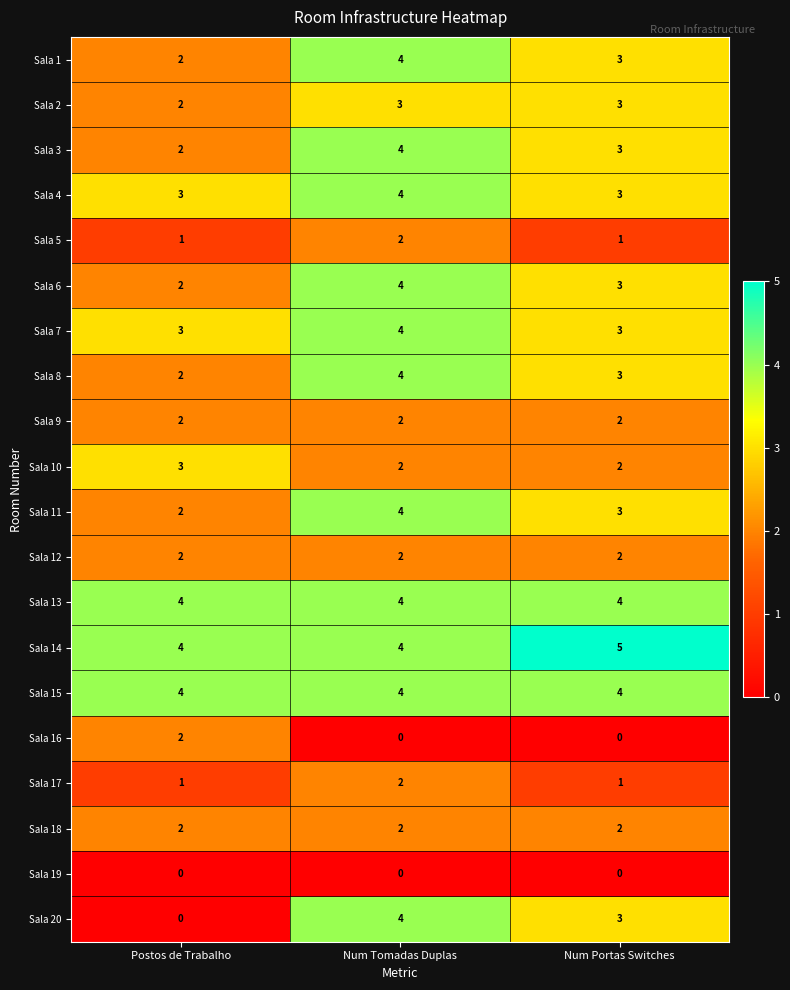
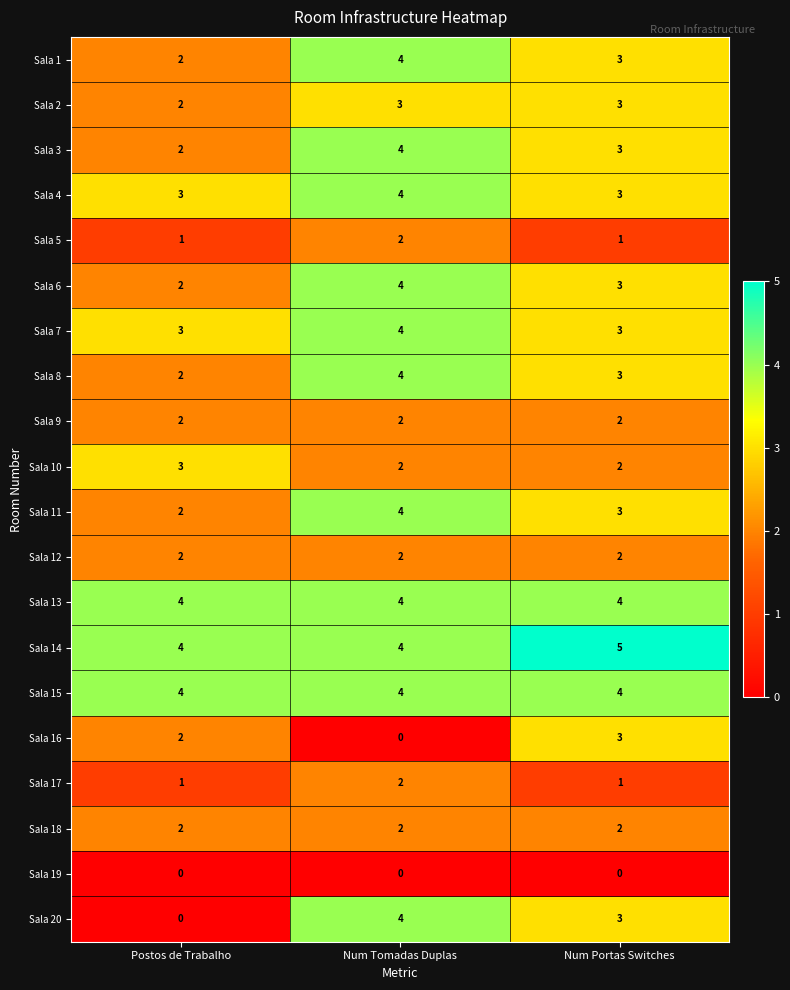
  {
    "Sala 1": {
      "Postos de Trabalho": 2,
      "Num Tomadas Duplas": 4,
      "Num Portas Switches": 3
    },
    "Sala 2": {
      "Postos de Trabalho": 2,
      "Num Tomadas Duplas": 3,
      "Num Portas Switches": 3
    },
    "Sala 3": {
      "Postos de Trabalho": 2,
      "Num Tomadas Duplas": 4,
      "Num Portas Switches": 3
    },
    "Sala 4": {
      "Postos de Trabalho": 3,
      "Num Tomadas Duplas": 4,
      "Num Portas Switches": 3
    },
    "Sala 5": {
      "Postos de Trabalho": 1,
      "Num Tomadas Duplas": 2,
      "Num Portas Switches": 1
    },
    "Sala 6": {
      "Postos de Trabalho": 2,
      "Num Tomadas Duplas": 4,
      "Num Portas Switches": 3
    },
    "Sala 7": {
      "Postos de Trabalho": 3,
      "Num Tomadas Duplas": 4,
      "Num Portas Switches": 3
    },
    "Sala 8": {
      "Postos de Trabalho": 2,
      "Num Tomadas Duplas": 4,
      "Num Portas Switches": 3
    },
    "Sala 9": {
      "Postos de Trabalho": 2,
      "Num Tomadas Duplas": 2,
      "Num Portas Switches": 2
    },
    "Sala 10": {
      "Postos de Trabalho": 3,
      "Num Tomadas Duplas": 2,
      "Num Portas Switches": 2
    },
    "Sala 11": {
      "Postos de Trabalho": 2,
      "Num Tomadas Duplas": 4,
      "Num Portas Switches": 3
    },
    "Sala 12": {
      "Postos de Trabalho": 2,
      "Num Tomadas Duplas": 2,
      "Num Portas Switches": 2
    },
    "Sala 13": {
      "Postos de Trabalho": 4,
      "Num Tomadas Duplas": 4,
      "Num Portas Switches": 4
    },
    "Sala 14": {
      "Postos de Trabalho": 4,
      "Num Tomadas Duplas": 4,
      "Num Portas Switches": 5
    },
    "Sala 15": {
      "Postos de Trabalho": 4,
      "Num Tomadas Duplas": 4,
      "Num Portas Switches": 4
    },
    "Sala 16": {
      "Postos de Trabalho": 2,
      "Num Tomadas Duplas": 0,
-     "Num Portas Switches": 0
+     "Num Portas Switches": 3
    },
    "Sala 17": {
      "Postos de Trabalho": 1,
      "Num Tomadas Duplas": 2,
      "Num Portas Switches": 1
    },
    "Sala 18": {
      "Postos de Trabalho": 2,
      "Num Tomadas Duplas": 2,
      "Num Portas Switches": 2
    },
    "Sala 19": {
      "Postos de Trabalho": 0,
      "Num Tomadas Duplas": 0,
      "Num Portas Switches": 0
    },
    "Sala 20": {
      "Postos de Trabalho": 0,
      "Num Tomadas Duplas": 4,
      "Num Portas Switches": 3
    }
  }
